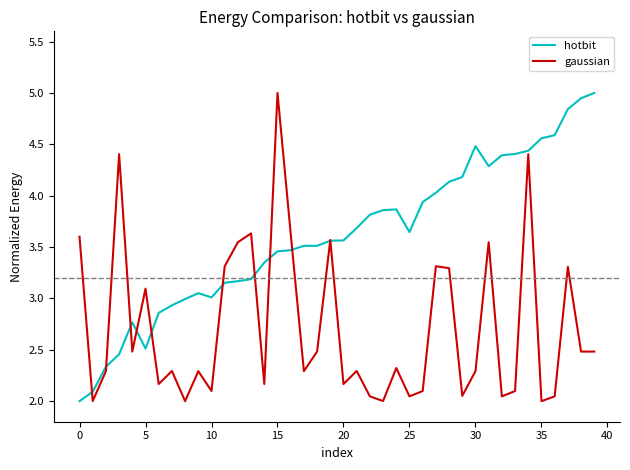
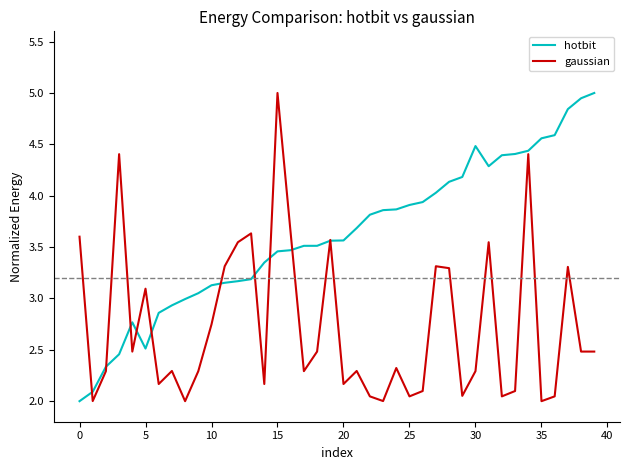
  {
    "hotbit": {
      "0": 2.00,
      "5": 2.51,
-     "10": 3.01,
+     "10": 3.13,
      "15": 3.46,
      "20": 3.56,
-     "25": 3.65,
+     "25": 3.91,
      "30": 4.48,
      "35": 4.56
    },
    "gaussian": {
      "0": 3.60,
      "5": 3.10,
-     "10": 2.10,
+     "10": 2.75,
      "15": 5.00,
      "20": 2.17,
      "25": 2.05,
      "30": 2.29,
      "35": 2.00
    }
  }
